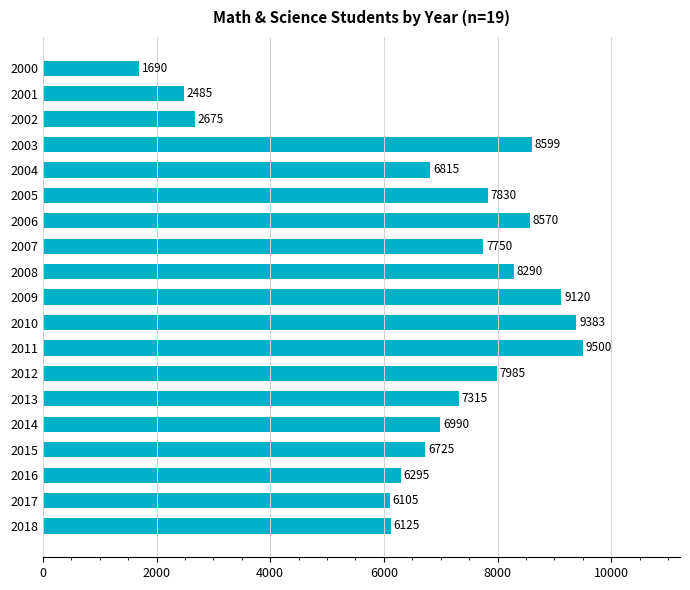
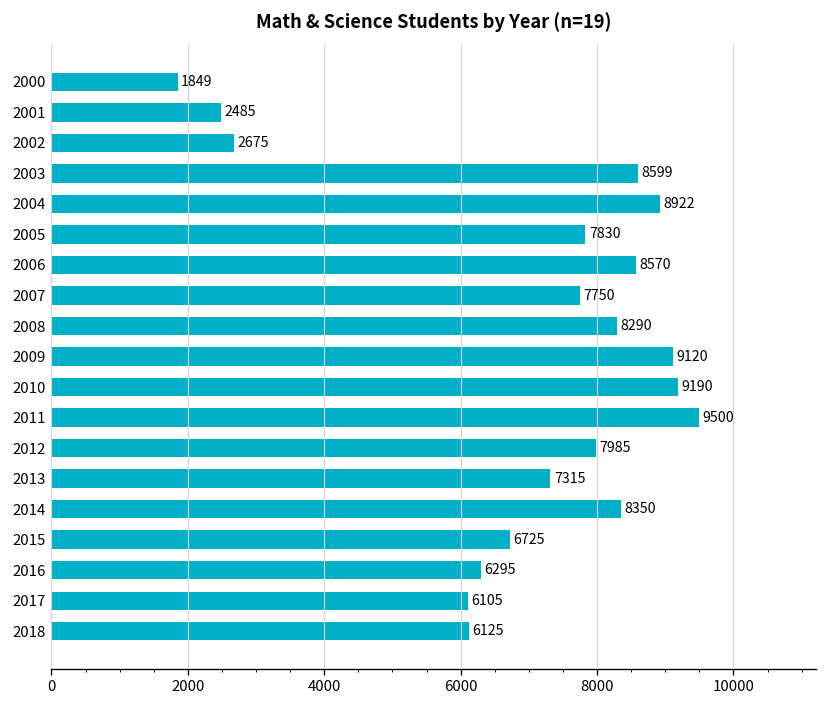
  {
-   "2000": 1690,
+   "2000": 1849,
    "2001": 2485,
    "2002": 2675,
    "2003": 8599,
-   "2004": 6815,
+   "2004": 8922,
    "2005": 7830,
    "2006": 8570,
    "2007": 7750,
    "2008": 8290,
    "2009": 9120,
-   "2010": 9383,
+   "2010": 9190,
    "2011": 9500,
    "2012": 7985,
    "2013": 7315,
-   "2014": 6990,
+   "2014": 8350,
    "2015": 6725,
    "2016": 6295,
    "2017": 6105,
    "2018": 6125
  }
